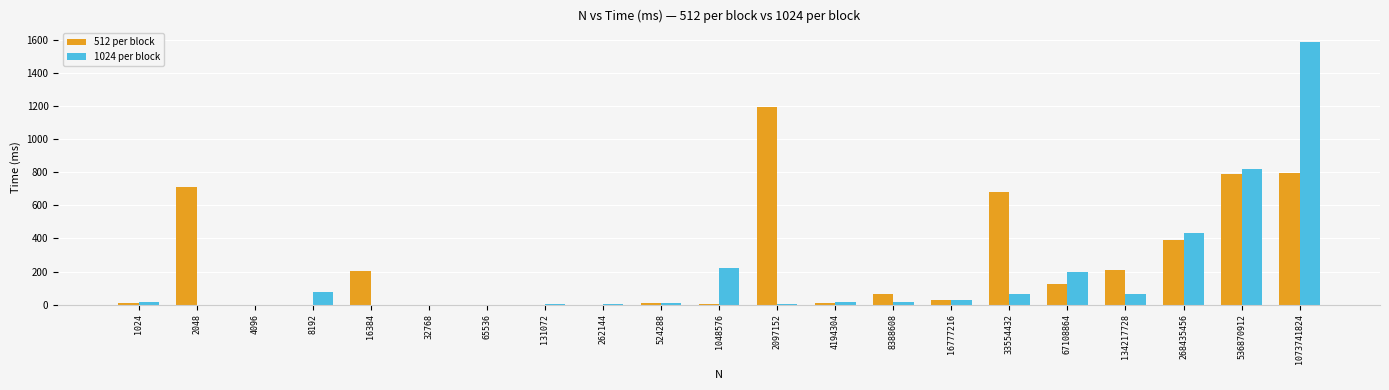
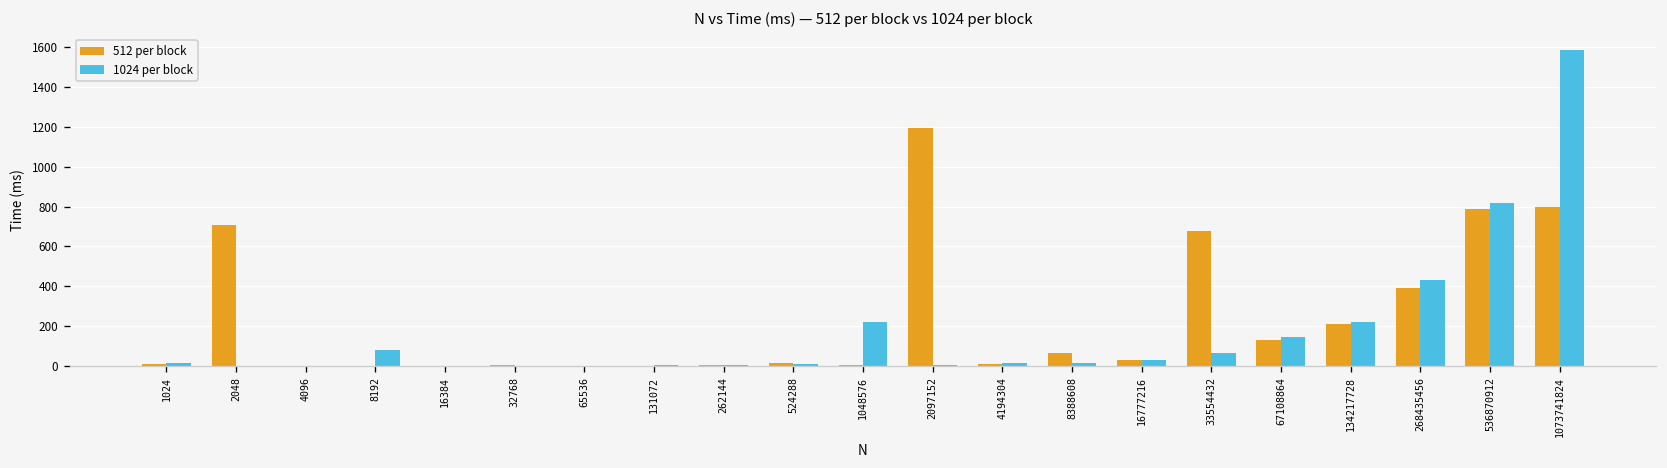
  {
    "512 per block": {
      "2048": 710,
-     "16384": 200,
+     "16384": 0,
      "2097152": 1190,
      "8388608": 60,
      "16777216": 30,
      "33554432": 680,
      "67108864": 130,
      "134217728": 210,
      "268435456": 390,
      "536870912": 790,
      "1073741824": 800
    },
    "1024 per block": {
      "1024": 20,
      "8192": 80,
      "1048576": 220,
      "4194304": 20,
      "16777216": 30,
      "33554432": 60,
-     "67108864": 200,
-     "134217728": 70,
+     "67108864": 140,
+     "134217728": 220,
      "268435456": 430,
      "536870912": 820,
      "1073741824": 1590
    }
  }
